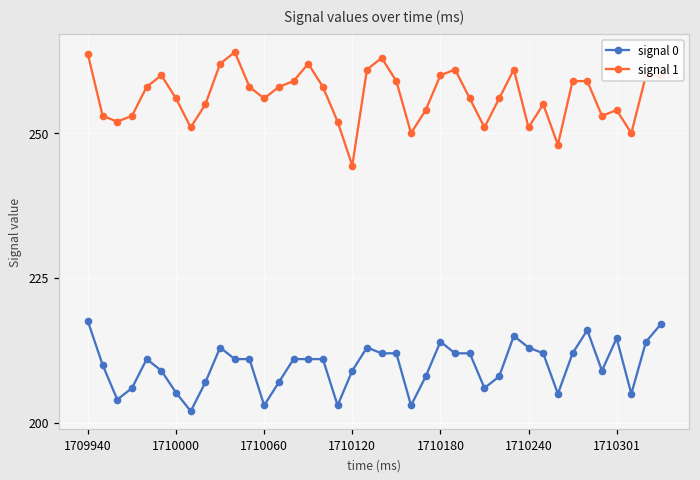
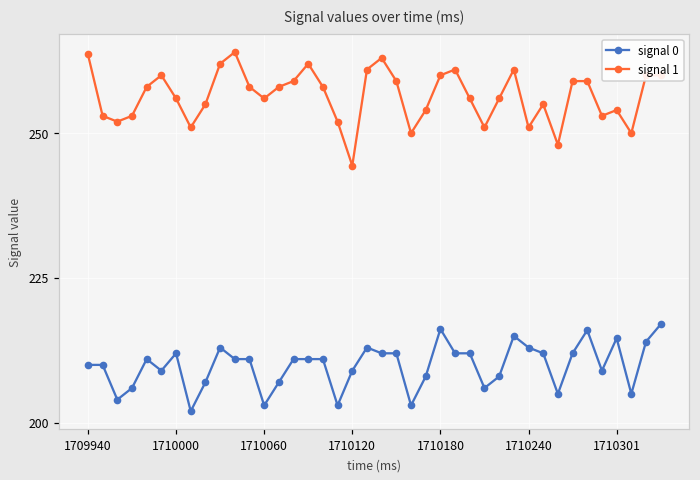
  {
    "signal 0": {
-     "1709940": 218,
-     "1710000": 205,
+     "1709940": 210,
+     "1710000": 212,
      "1710060": 203,
      "1710120": 209,
-     "1710180": 214,
+     "1710180": 216,
      "1710240": 213,
      "1710301": 215
    },
    "signal 1": {
      "1709940": 264,
      "1710000": 256,
      "1710060": 256,
      "1710120": 244,
      "1710180": 260,
      "1710240": 251,
      "1710301": 254
    }
  }
